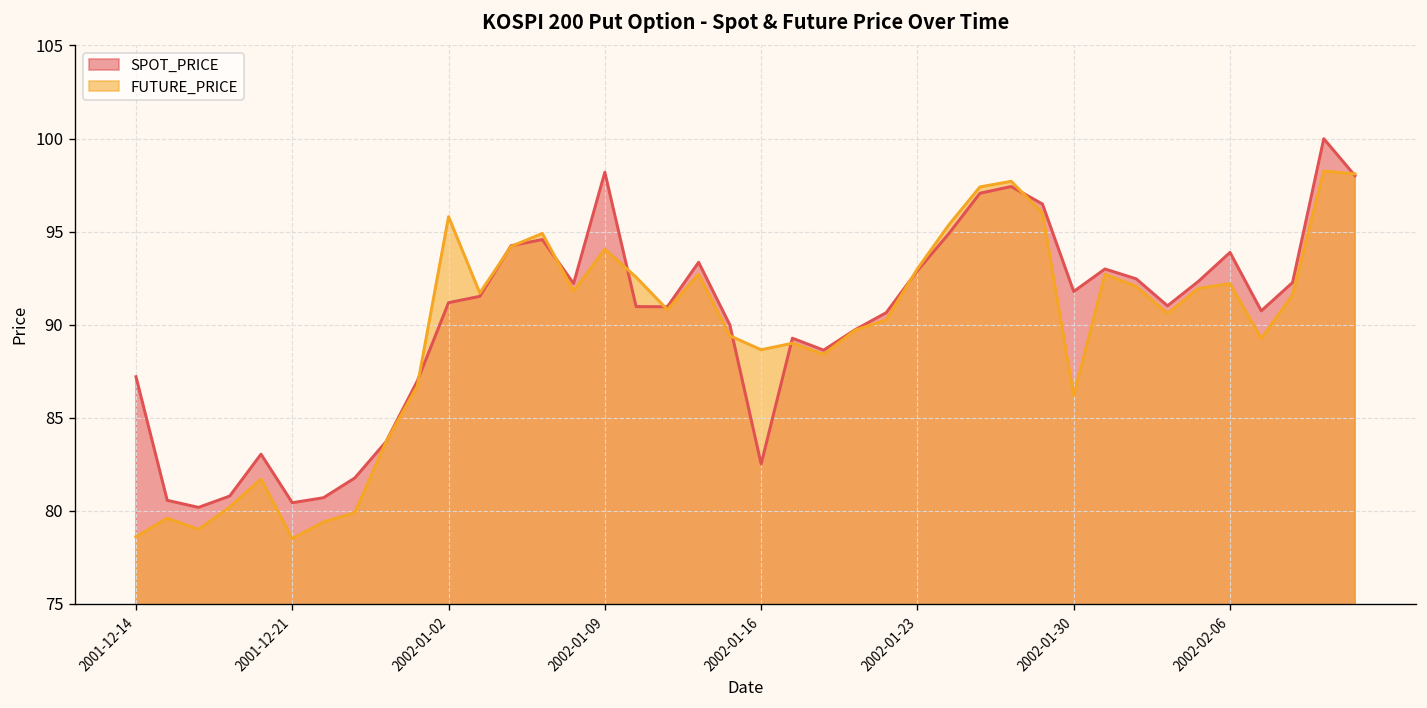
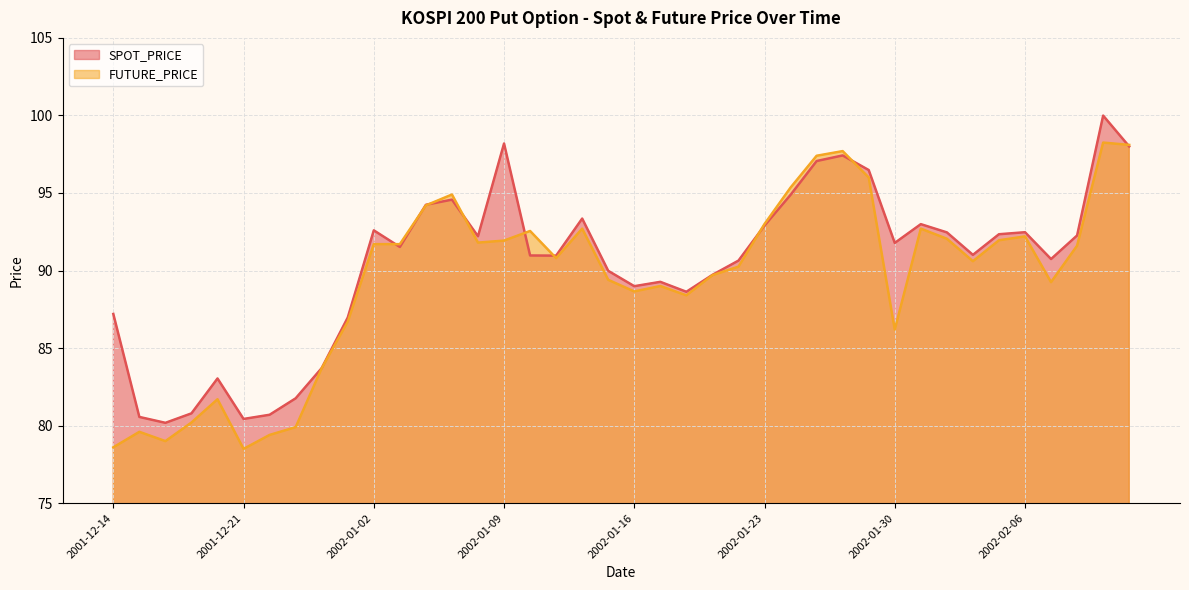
  {
    "SPOT_PRICE": {
      "2001-12-14": 87.2,
      "2001-12-21": 80.4,
-     "2002-01-02": 91.2,
+     "2002-01-02": 92.6,
      "2002-01-09": 98.2,
-     "2002-01-16": 82.5,
+     "2002-01-16": 89.0,
      "2002-01-30": 91.8,
-     "2002-02-06": 93.9
+     "2002-02-06": 92.5
    },
    "FUTURE_PRICE": {
      "2001-12-14": 78.6,
      "2001-12-21": 78.5,
-     "2002-01-02": 95.8,
-     "2002-01-09": 94.1,
+     "2002-01-02": 91.7,
+     "2002-01-09": 91.9,
      "2002-01-16": 88.7,
      "2002-01-30": 86.2,
      "2002-02-06": 92.2
    }
  }
